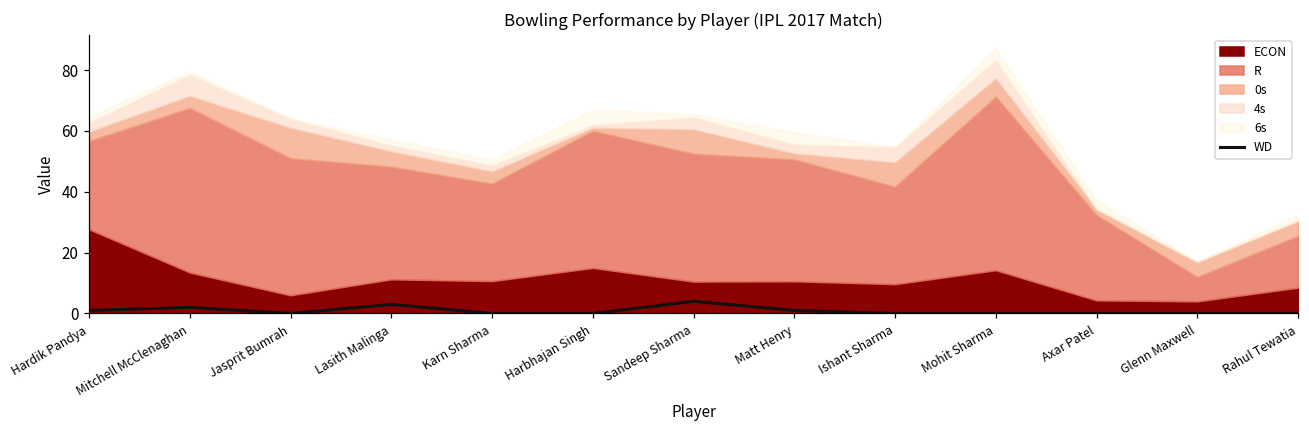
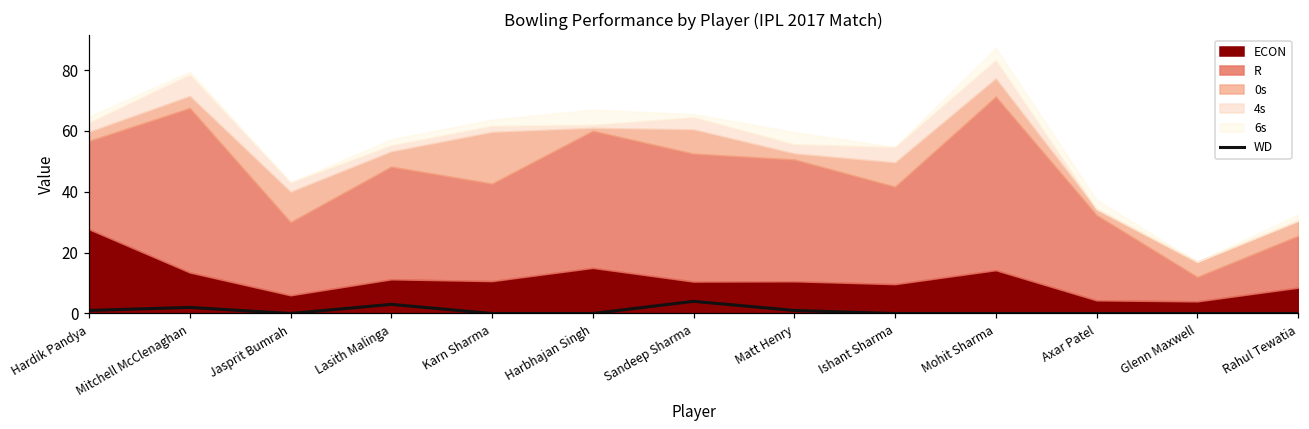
  {
    "WD": {
      "Hardik Pandya": 1,
      "Mitchell McClenaghan": 2,
      "Jasprit Bumrah": 0,
      "Lasith Malinga": 3,
      "Karn Sharma": 0,
      "Harbhajan Singh": 0,
      "Sandeep Sharma": 4,
      "Matt Henry": 1,
      "Ishant Sharma": 0,
      "Mohit Sharma": 0,
      "Axar Patel": 0,
      "Glenn Maxwell": 0,
      "Rahul Tewatia": 0
    },
    "ECON": {
      "Hardik Pandya": 28,
      "Mitchell McClenaghan": 14,
      "Jasprit Bumrah": 6,
      "Lasith Malinga": 11,
      "Karn Sharma": 11,
      "Harbhajan Singh": 15,
      "Sandeep Sharma": 11,
      "Matt Henry": 11,
      "Ishant Sharma": 10,
      "Mohit Sharma": 14,
      "Axar Patel": 4,
      "Glenn Maxwell": 4,
      "Rahul Tewatia": 9
    },
    "R": {
      "Hardik Pandya": 29,
      "Mitchell McClenaghan": 54,
-     "Jasprit Bumrah": 45,
+     "Jasprit Bumrah": 24,
      "Lasith Malinga": 37,
      "Karn Sharma": 32,
      "Harbhajan Singh": 45,
      "Sandeep Sharma": 42,
      "Matt Henry": 40,
      "Ishant Sharma": 32,
      "Mohit Sharma": 57,
      "Axar Patel": 28,
      "Glenn Maxwell": 8,
      "Rahul Tewatia": 17
    },
    "0s": {
      "Hardik Pandya": 3,
      "Mitchell McClenaghan": 4,
      "Jasprit Bumrah": 10,
      "Lasith Malinga": 5,
-     "Karn Sharma": 4,
+     "Karn Sharma": 17,
      "Harbhajan Singh": 1,
      "Sandeep Sharma": 8,
      "Matt Henry": 2,
      "Ishant Sharma": 8,
      "Mohit Sharma": 6
    }
  }
